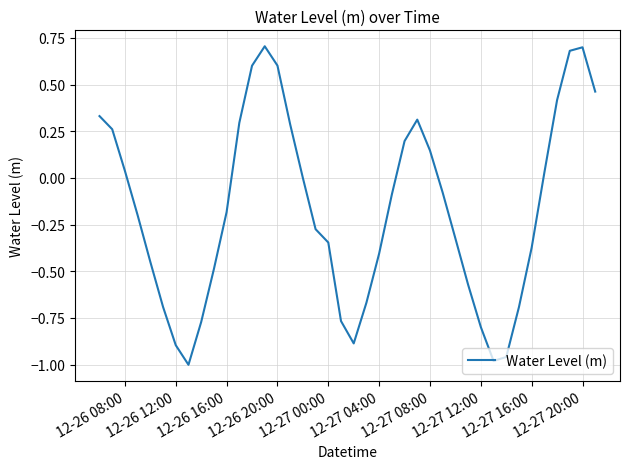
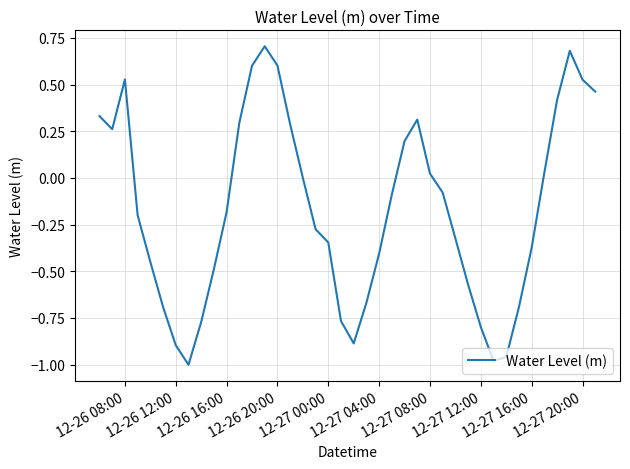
  {
-   "12-26 08:00": 0.04,
+   "12-26 08:00": 0.53,
    "12-26 12:00": -0.90,
    "12-26 16:00": -0.18,
    "12-26 20:00": 0.60,
    "12-27 00:00": -0.35,
    "12-27 04:00": -0.41,
-   "12-27 08:00": 0.15,
+   "12-27 08:00": 0.02,
    "12-27 12:00": -0.80,
    "12-27 16:00": -0.37,
-   "12-27 20:00": 0.70
+   "12-27 20:00": 0.53
  }
